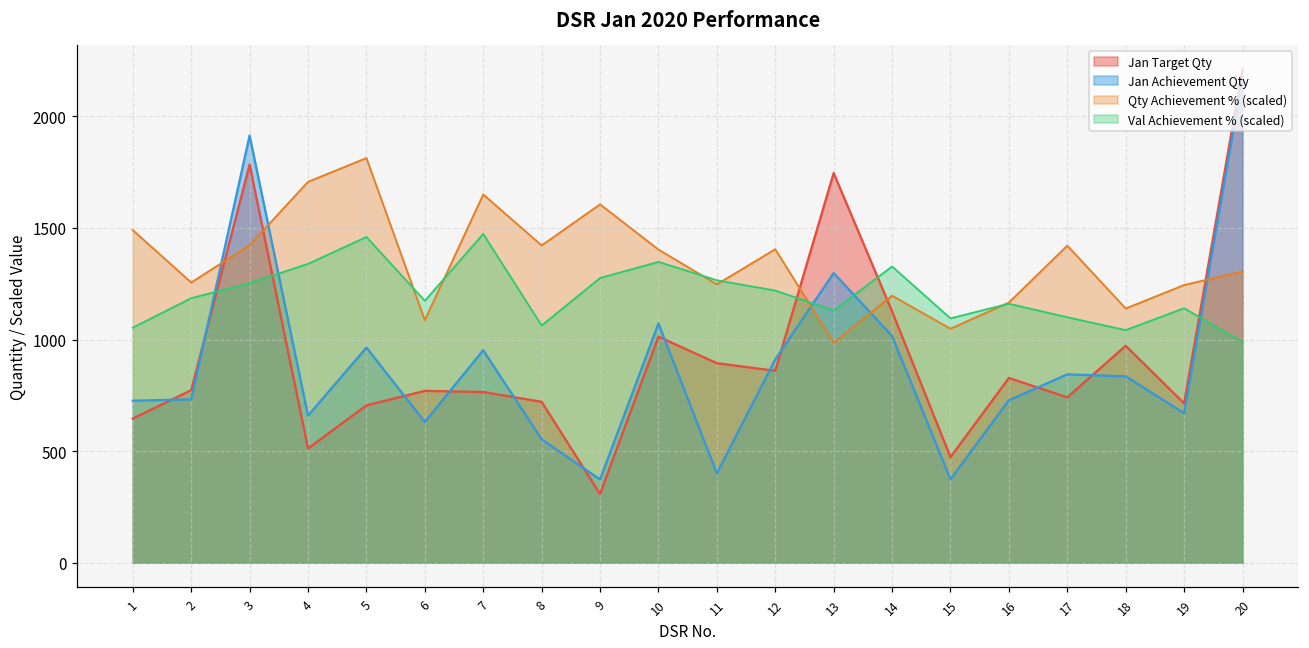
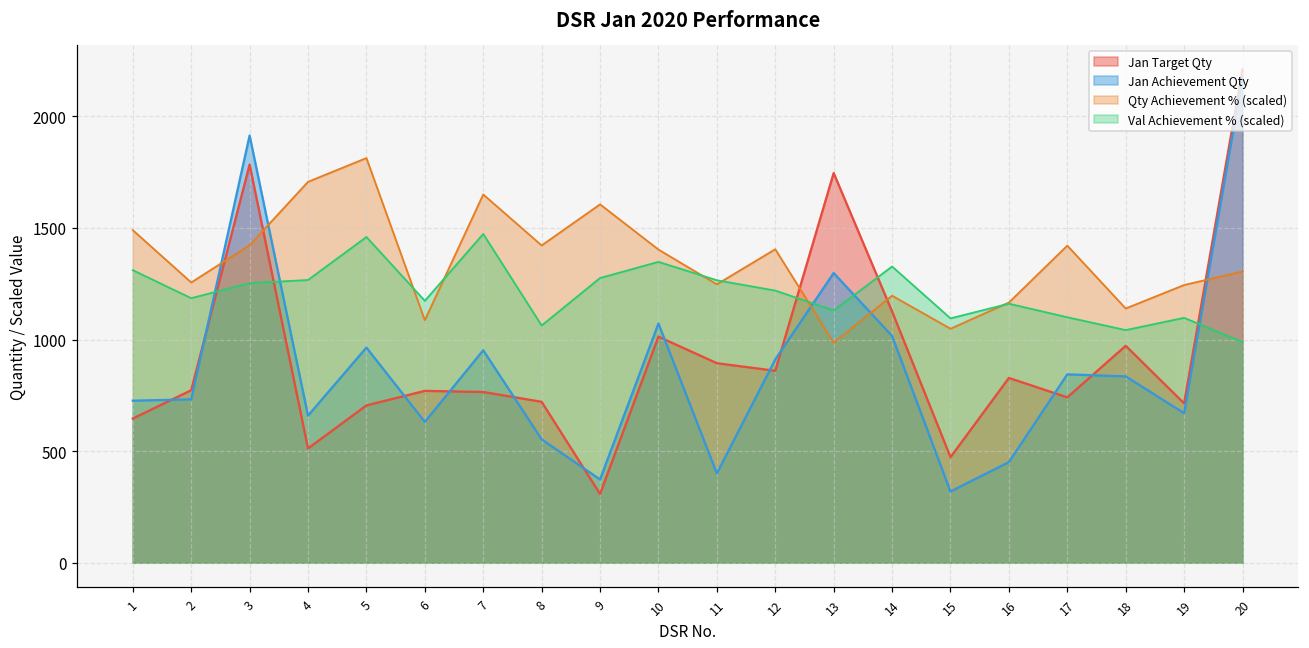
  {
    "Jan Achievement Qty": {
      "1": 730,
      "2": 730,
      "3": 1910,
      "4": 660,
      "5": 960,
      "6": 630,
      "7": 950,
      "8": 550,
      "9": 370,
      "10": 1070,
      "11": 400,
      "12": 910,
      "13": 1300,
      "14": 1020,
-     "15": 370,
-     "16": 730,
+     "15": 320,
+     "16": 450,
      "17": 840,
      "18": 840,
      "19": 670
    },
    "Val Achievement % (scaled)": {
-     "1": 1050,
+     "1": 1310,
      "2": 1190,
      "3": 1250,
-     "4": 1340,
+     "4": 1270,
      "5": 1460,
      "6": 1170,
      "7": 1470,
      "8": 1060,
      "9": 1280,
      "10": 1350,
      "11": 1270,
      "12": 1220,
      "13": 1130,
      "14": 1330,
      "15": 1090,
      "17": 1100,
      "18": 1040,
-     "19": 1140,
+     "19": 1100,
      "20": 990
    }
  }
